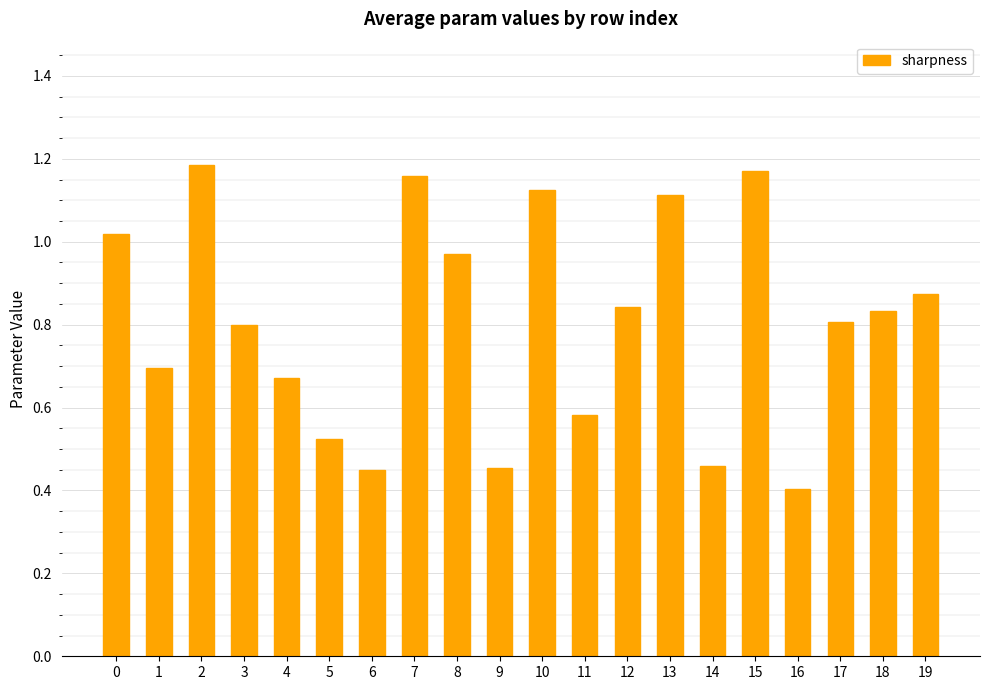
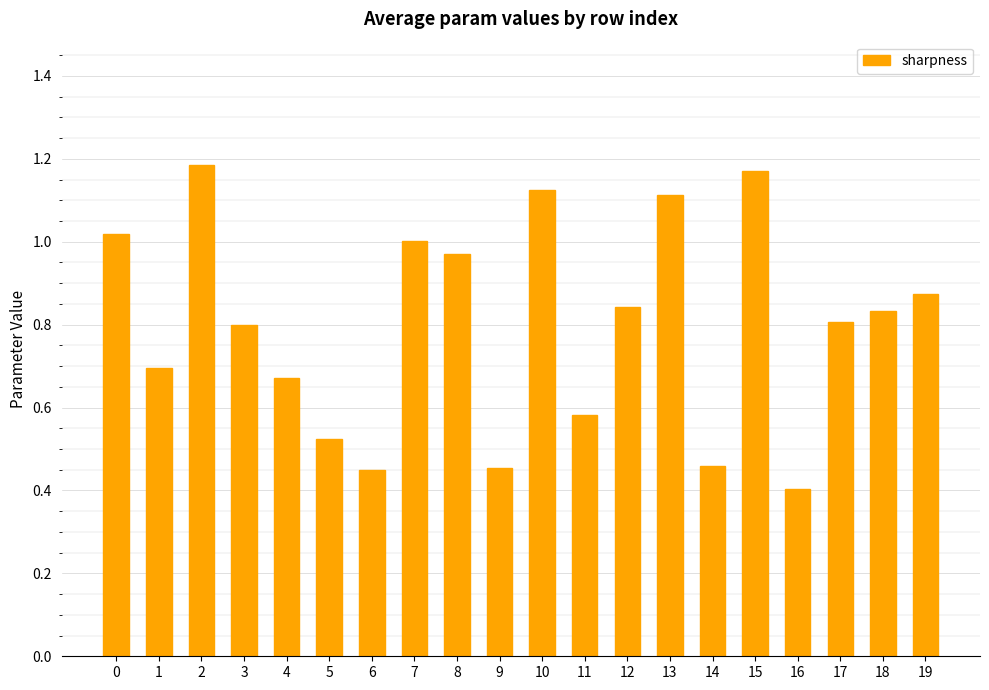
  {
    "0": 1.02,
    "1": 0.70,
    "2": 1.19,
    "3": 0.80,
    "4": 0.67,
    "5": 0.53,
    "6": 0.45,
-   "7": 1.16,
+   "7": 1.00,
    "8": 0.97,
    "9": 0.46,
    "10": 1.12,
    "11": 0.58,
    "12": 0.84,
    "13": 1.11,
    "14": 0.46,
    "15": 1.17,
    "16": 0.40,
    "17": 0.81,
    "18": 0.83,
    "19": 0.87
  }
